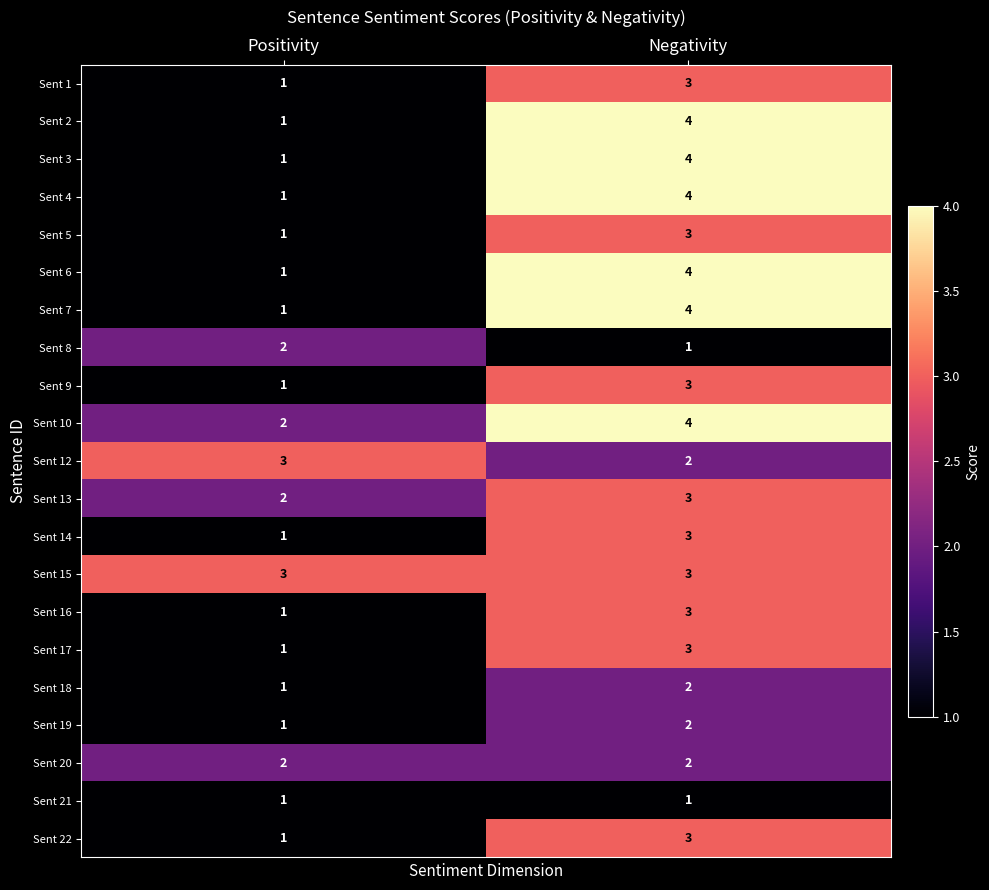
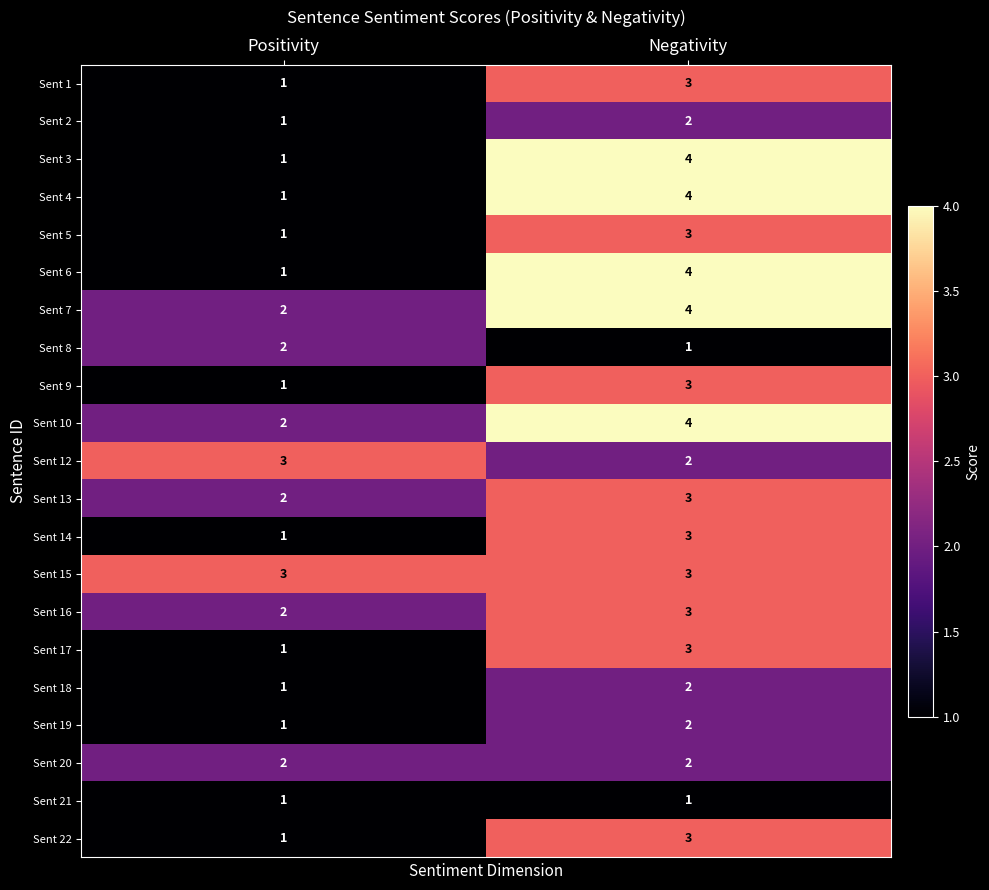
  {
    "Sent 1": {
      "Positivity": 1,
      "Negativity": 3
    },
    "Sent 2": {
      "Positivity": 1,
-     "Negativity": 4
+     "Negativity": 2
    },
    "Sent 3": {
      "Positivity": 1,
      "Negativity": 4
    },
    "Sent 4": {
      "Positivity": 1,
      "Negativity": 4
    },
    "Sent 5": {
      "Positivity": 1,
      "Negativity": 3
    },
    "Sent 6": {
      "Positivity": 1,
      "Negativity": 4
    },
    "Sent 7": {
-     "Positivity": 1,
+     "Positivity": 2,
      "Negativity": 4
    },
    "Sent 8": {
      "Positivity": 2,
      "Negativity": 1
    },
    "Sent 9": {
      "Positivity": 1,
      "Negativity": 3
    },
    "Sent 10": {
      "Positivity": 2,
      "Negativity": 4
    },
    "Sent 12": {
      "Positivity": 3,
      "Negativity": 2
    },
    "Sent 13": {
      "Positivity": 2,
      "Negativity": 3
    },
    "Sent 14": {
      "Positivity": 1,
      "Negativity": 3
    },
    "Sent 15": {
      "Positivity": 3,
      "Negativity": 3
    },
    "Sent 16": {
-     "Positivity": 1,
+     "Positivity": 2,
      "Negativity": 3
    },
    "Sent 17": {
      "Positivity": 1,
      "Negativity": 3
    },
    "Sent 18": {
      "Positivity": 1,
      "Negativity": 2
    },
    "Sent 19": {
      "Positivity": 1,
      "Negativity": 2
    },
    "Sent 20": {
      "Positivity": 2,
      "Negativity": 2
    },
    "Sent 21": {
      "Positivity": 1,
      "Negativity": 1
    },
    "Sent 22": {
      "Positivity": 1,
      "Negativity": 3
    }
  }
